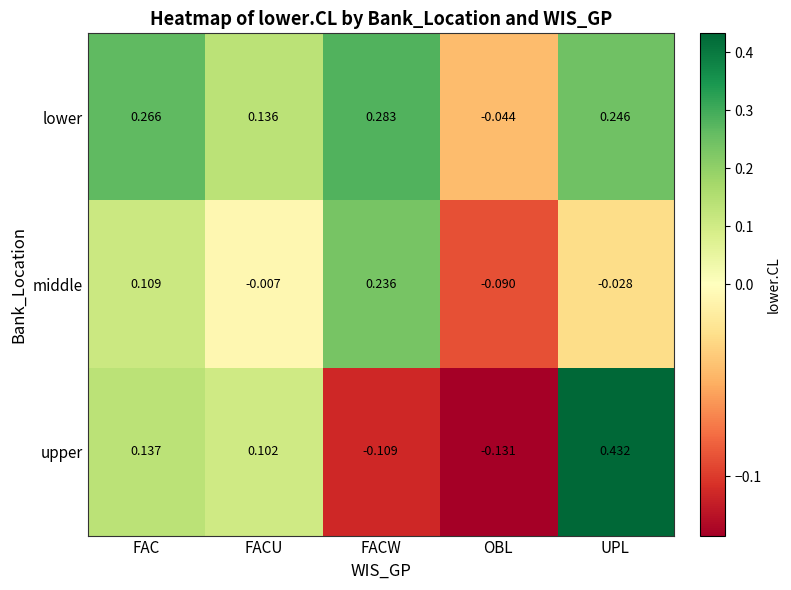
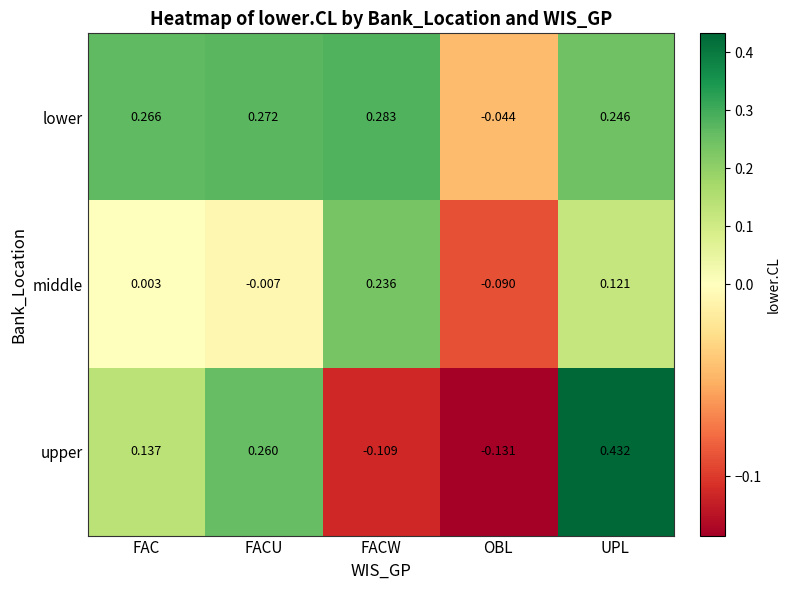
  {
    "lower": {
      "FAC": 0.266,
-     "FACU": 0.136,
+     "FACU": 0.272,
      "FACW": 0.283,
      "OBL": -0.044,
      "UPL": 0.246
    },
    "middle": {
-     "FAC": 0.109,
+     "FAC": 0.003,
      "FACU": -0.007,
      "FACW": 0.236,
      "OBL": -0.090,
-     "UPL": -0.028
+     "UPL": 0.121
    },
    "upper": {
      "FAC": 0.137,
-     "FACU": 0.102,
+     "FACU": 0.260,
      "FACW": -0.109,
      "OBL": -0.131,
      "UPL": 0.432
    }
  }
